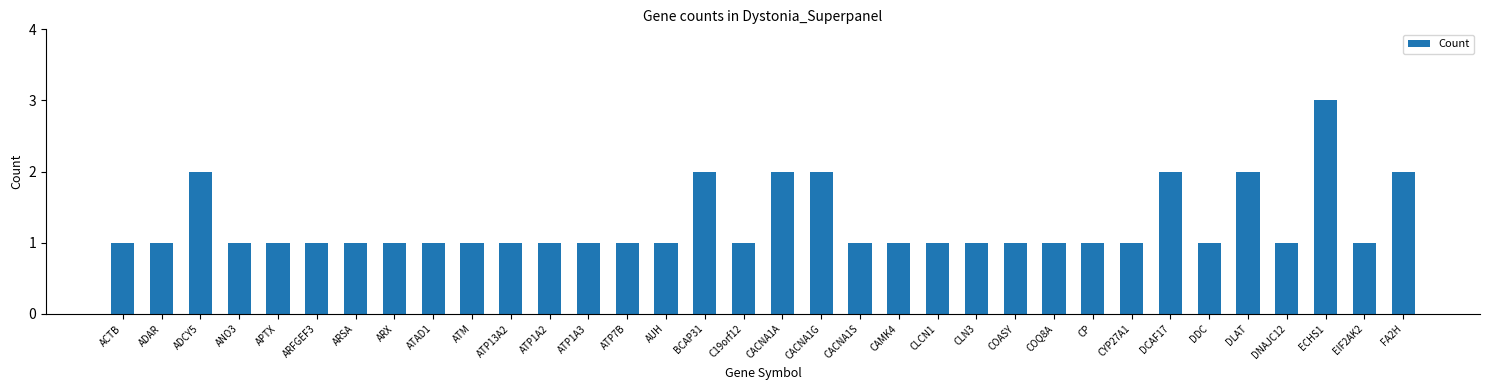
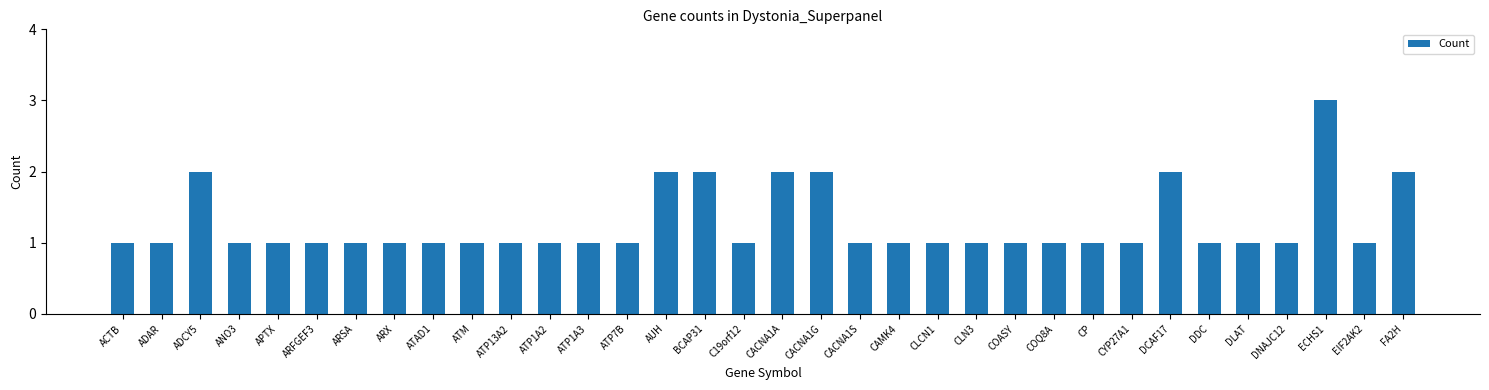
  {
    "ACTB": 1,
    "ADAR": 1,
    "ADCY5": 2,
    "ANO3": 1,
    "APTX": 1,
    "ARFGEF3": 1,
    "ARSA": 1,
    "ARX": 1,
    "ATAD1": 1,
    "ATM": 1,
    "ATP13A2": 1,
    "ATP1A2": 1,
    "ATP1A3": 1,
    "ATP7B": 1,
-   "AUH": 1,
+   "AUH": 2,
    "BCAP31": 2,
    "C19orf12": 1,
    "CACNA1A": 2,
    "CACNA1G": 2,
    "CACNA1S": 1,
    "CAMK4": 1,
    "CLCN1": 1,
    "CLN3": 1,
    "COASY": 1,
    "COQ8A": 1,
    "CP": 1,
    "CYP27A1": 1,
    "DCAF17": 2,
    "DDC": 1,
-   "DLAT": 2,
+   "DLAT": 1,
    "DNAJC12": 1,
    "ECHS1": 3,
    "EIF2AK2": 1,
    "FA2H": 2
  }
